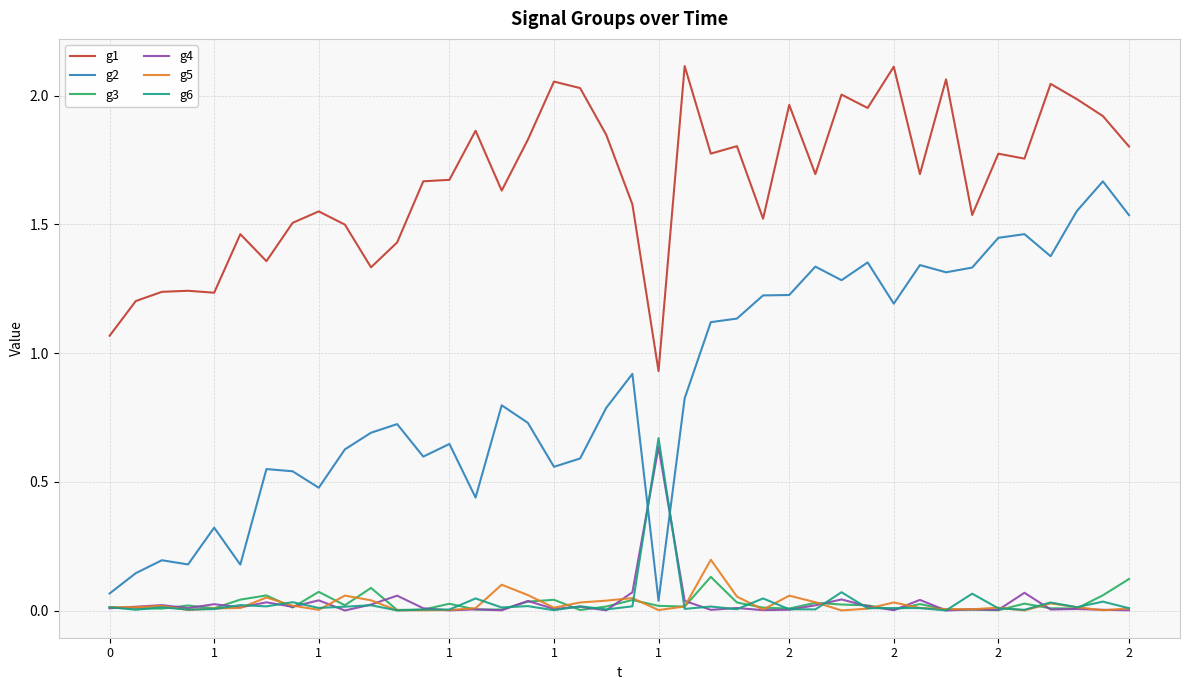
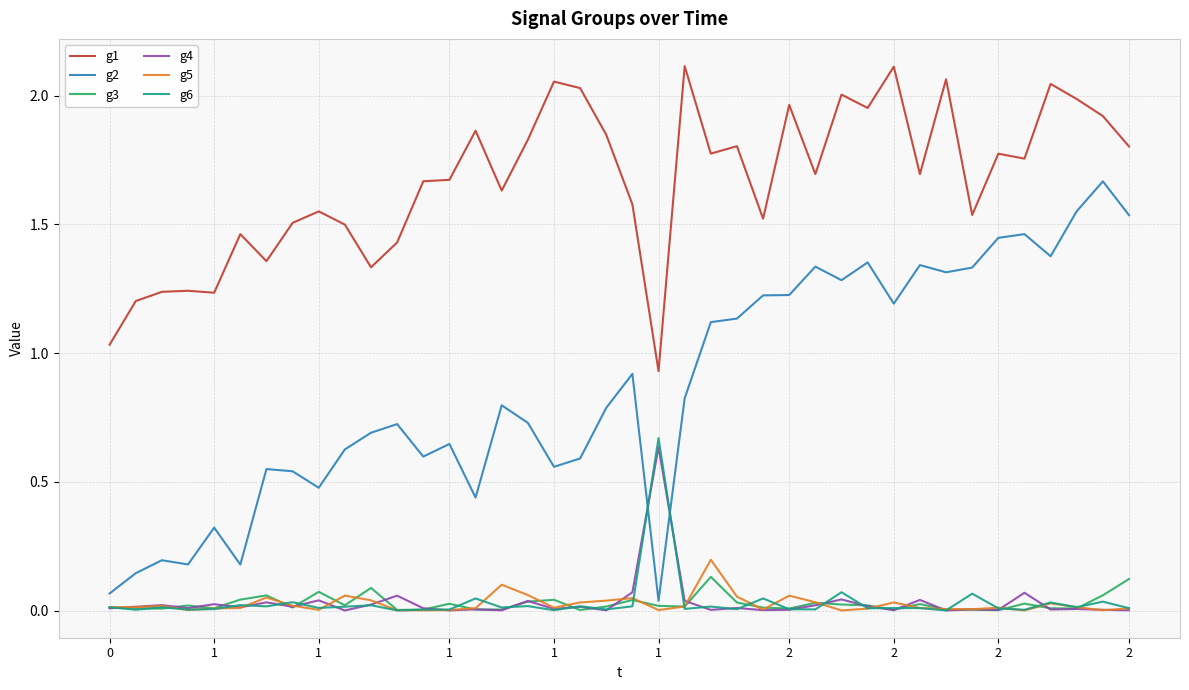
  {
    "g1": {
-     "0": 1.07
+     "0": 1.03
    },
    "g2": {
      "0": 0.07
    }
  }
